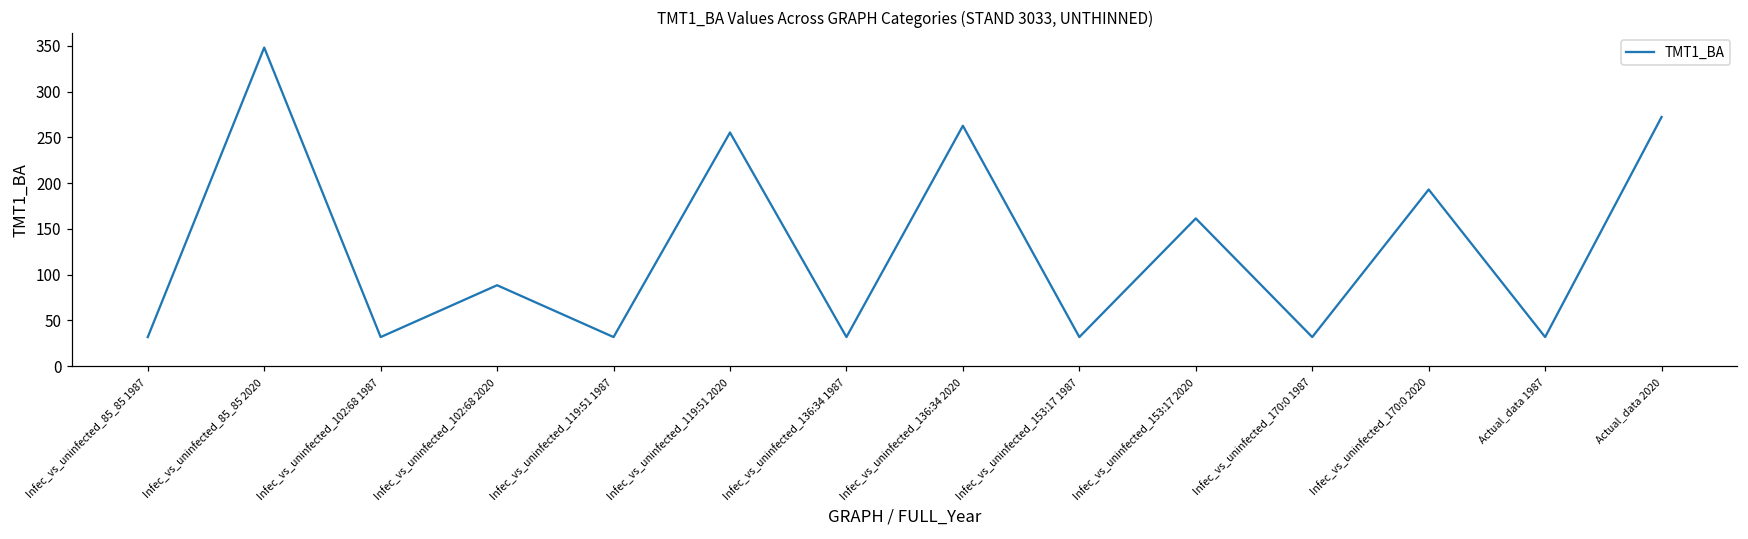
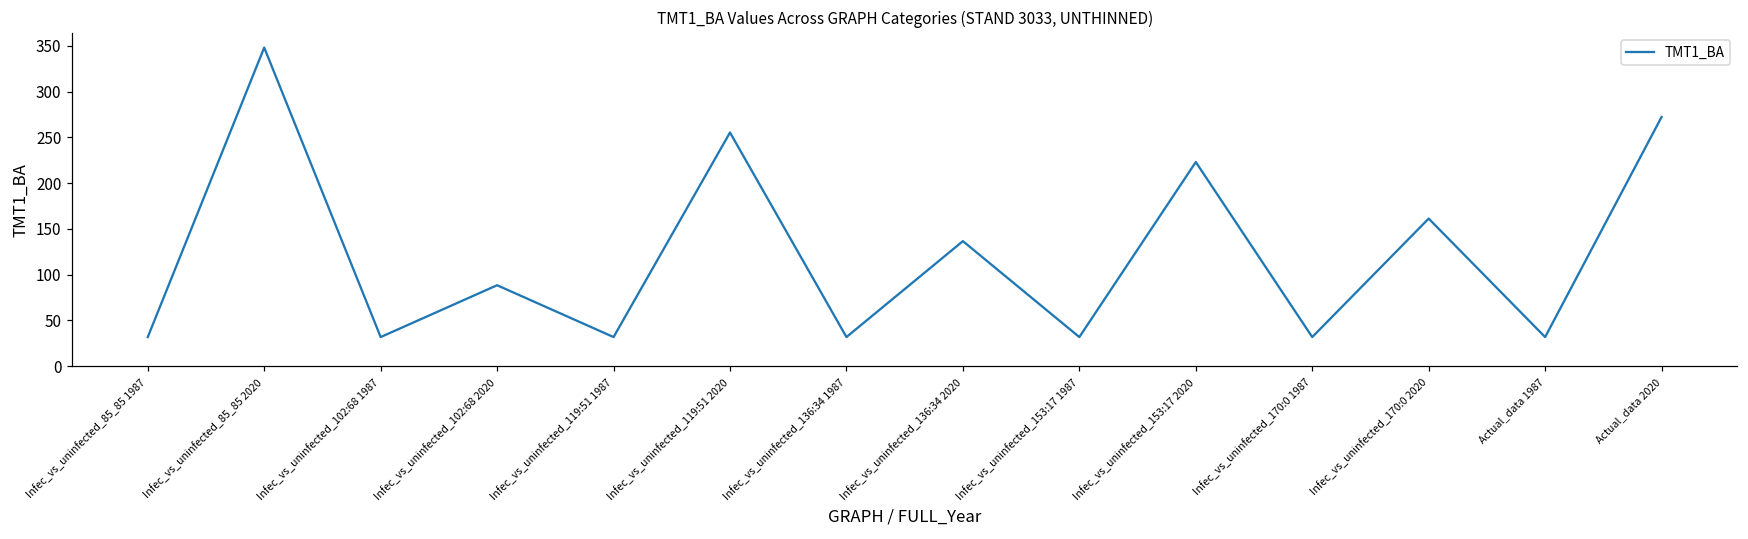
  {
    "Infec_vs_uninfected_85_85 1987": 30,
    "Infec_vs_uninfected_85_85 2020": 350,
    "Infec_vs_uninfected_102:68 1987": 30,
    "Infec_vs_uninfected_102:68 2020": 90,
    "Infec_vs_uninfected_119:51 1987": 30,
    "Infec_vs_uninfected_119:51 2020": 260,
    "Infec_vs_uninfected_136:34 1987": 30,
-   "Infec_vs_uninfected_136:34 2020": 260,
+   "Infec_vs_uninfected_136:34 2020": 140,
    "Infec_vs_uninfected_153:17 1987": 30,
-   "Infec_vs_uninfected_153:17 2020": 160,
+   "Infec_vs_uninfected_153:17 2020": 220,
    "Infec_vs_uninfected_170:0 1987": 30,
-   "Infec_vs_uninfected_170:0 2020": 190,
+   "Infec_vs_uninfected_170:0 2020": 160,
    "Actual_data 1987": 30,
    "Actual_data 2020": 270
  }
